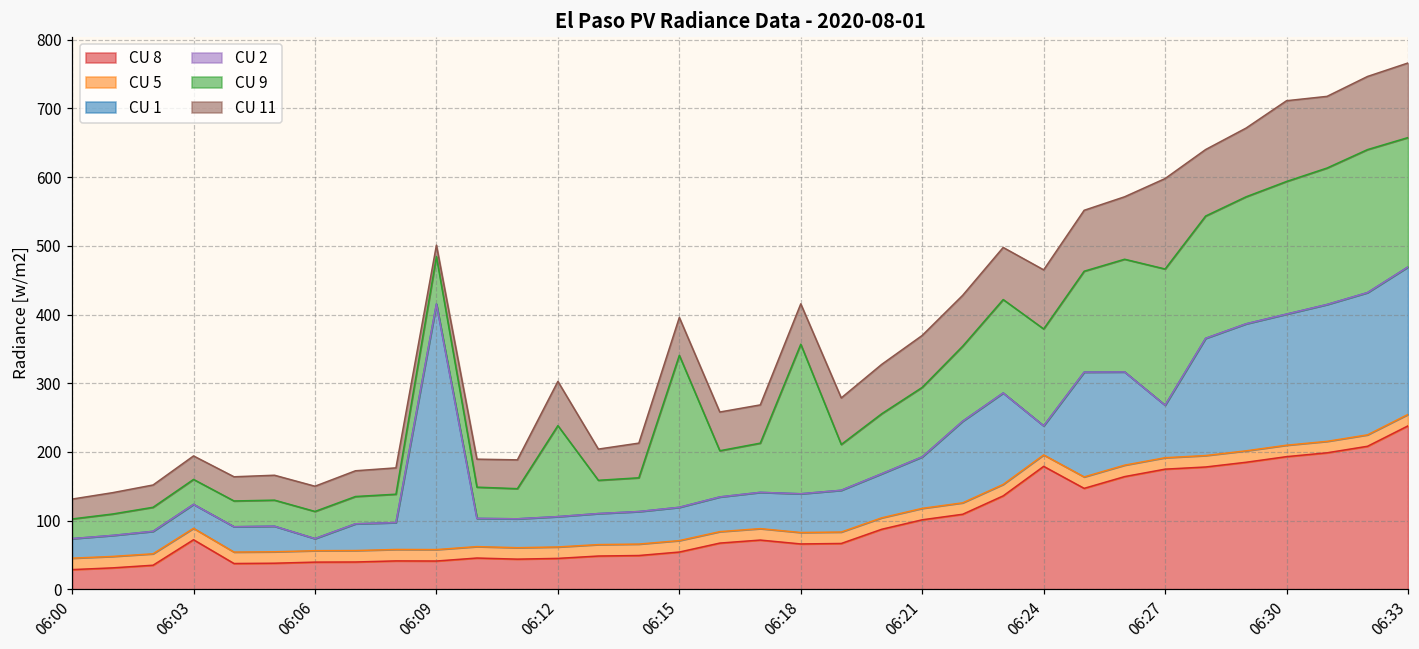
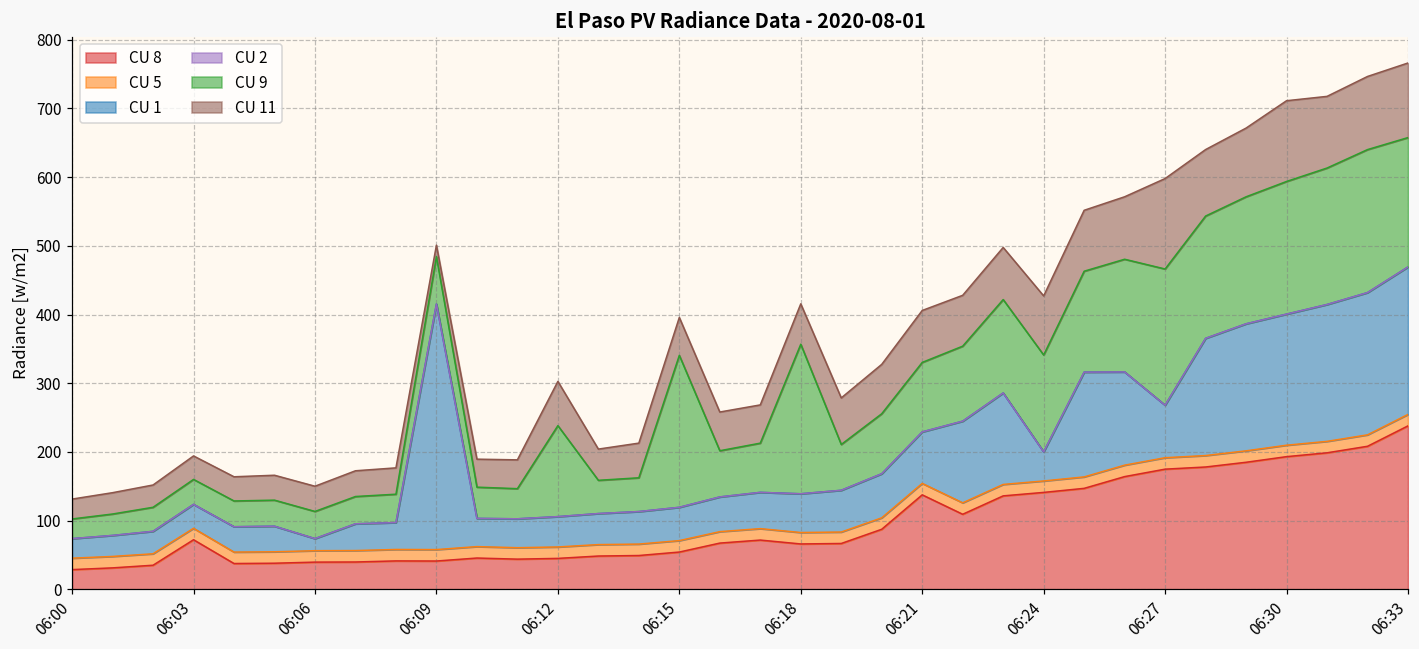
  {
    "CU 8": {
      "06:00": 30,
      "06:03": 70,
      "06:06": 40,
      "06:09": 40,
      "06:12": 40,
      "06:15": 50,
      "06:18": 70,
-     "06:21": 100,
-     "06:24": 180,
+     "06:21": 140,
+     "06:24": 140,
      "06:27": 170,
      "06:30": 190,
      "06:33": 240
    },
    "CU 5": {
      "06:00": 20,
      "06:03": 20,
      "06:06": 20,
      "06:09": 20,
      "06:12": 20,
      "06:15": 20,
      "06:18": 20,
      "06:21": 20,
      "06:24": 20,
      "06:27": 20,
      "06:30": 20,
      "06:33": 20
    },
    "CU 9": {
      "06:00": 30,
      "06:03": 40,
      "06:06": 40,
      "06:09": 70,
      "06:12": 130,
      "06:15": 220,
      "06:18": 220,
      "06:21": 100,
      "06:24": 140,
      "06:27": 200,
      "06:30": 190,
      "06:33": 190
    },
    "CU 11": {
      "06:00": 30,
      "06:03": 30,
      "06:06": 40,
      "06:09": 20,
      "06:12": 60,
      "06:15": 60,
      "06:18": 60,
      "06:21": 80,
      "06:24": 90,
      "06:27": 130,
      "06:30": 120,
      "06:33": 110
    }
  }
